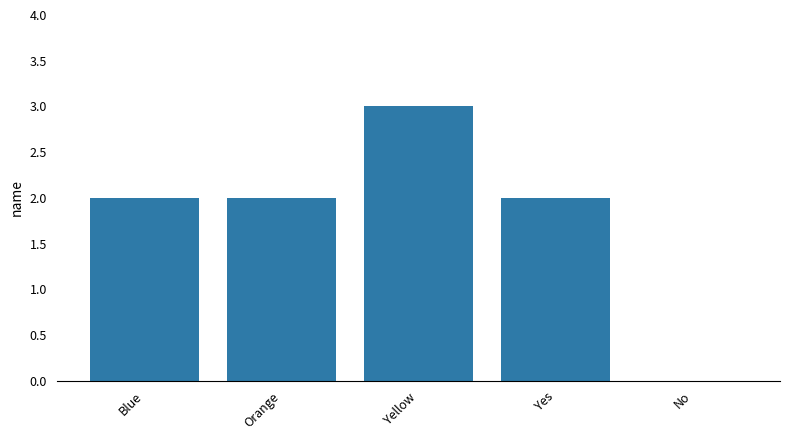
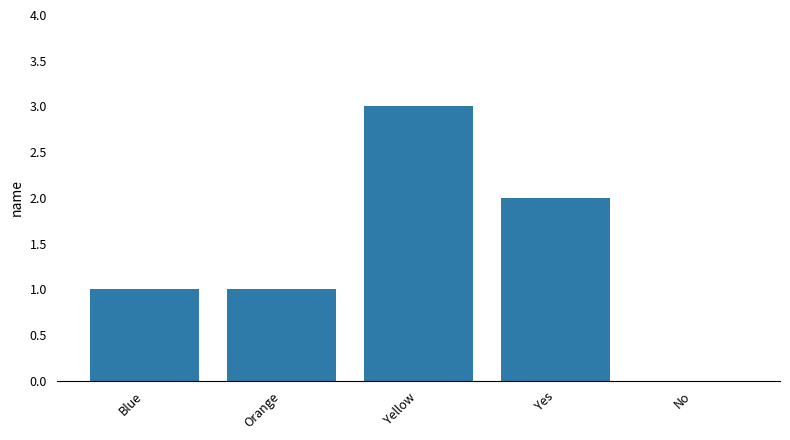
  {
-   "Blue": 2,
-   "Orange": 2,
+   "Blue": 1,
+   "Orange": 1,
    "Yellow": 3,
    "Yes": 2,
    "No": 0
  }
